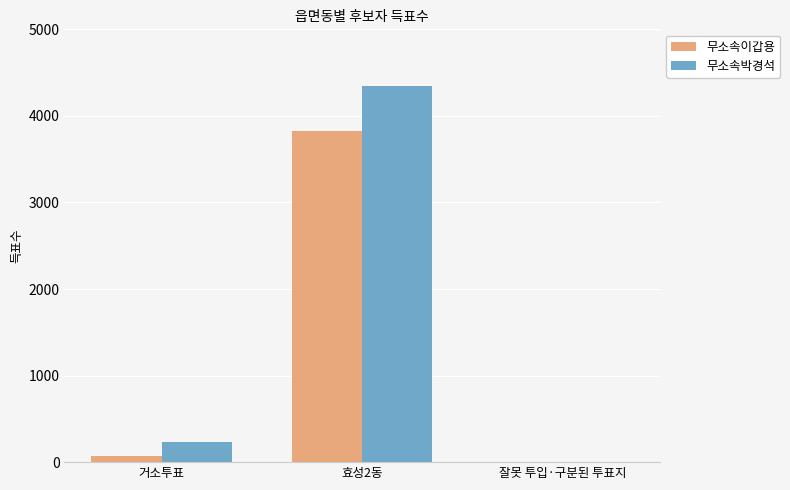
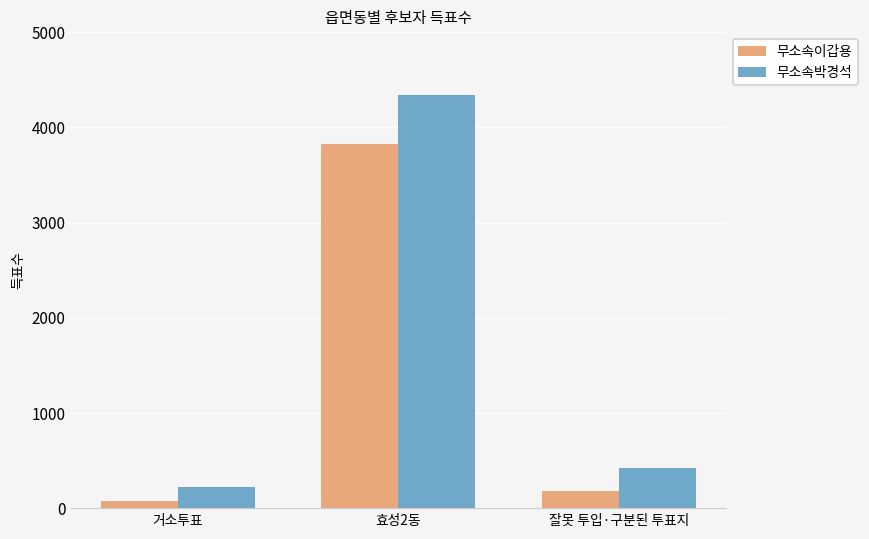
  {
    "무소속이갑용": {
      "거소투표": 100,
      "효성2동": 3800,
-     "잘못 투입·구분된 투표지": 0
+     "잘못 투입·구분된 투표지": 200
    },
    "무소속박경석": {
      "거소투표": 200,
      "효성2동": 4300,
-     "잘못 투입·구분된 투표지": 0
+     "잘못 투입·구분된 투표지": 400
    }
  }
